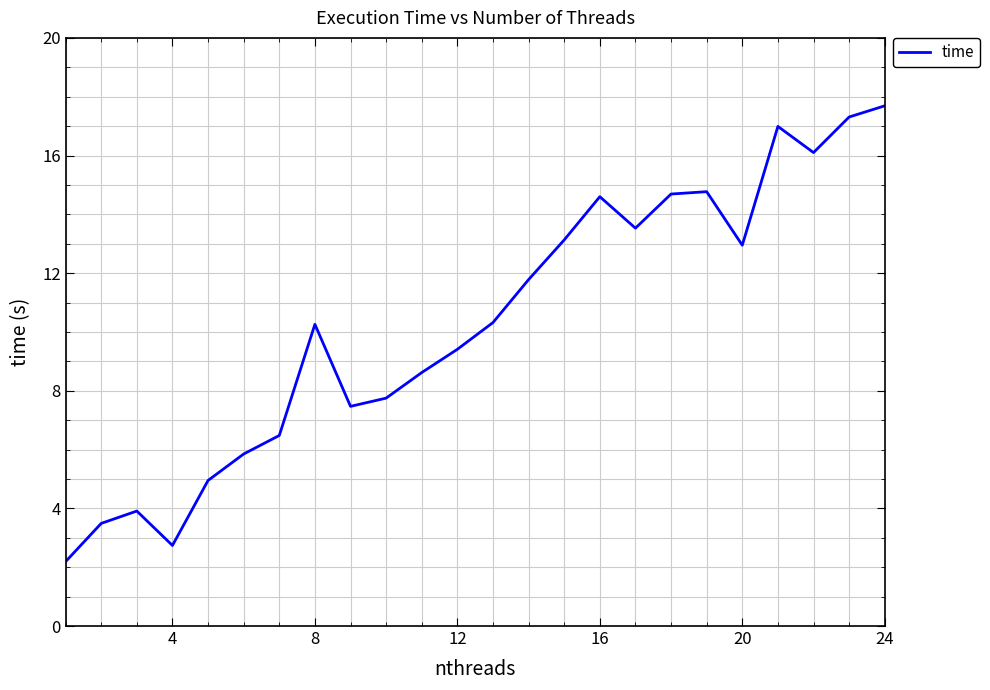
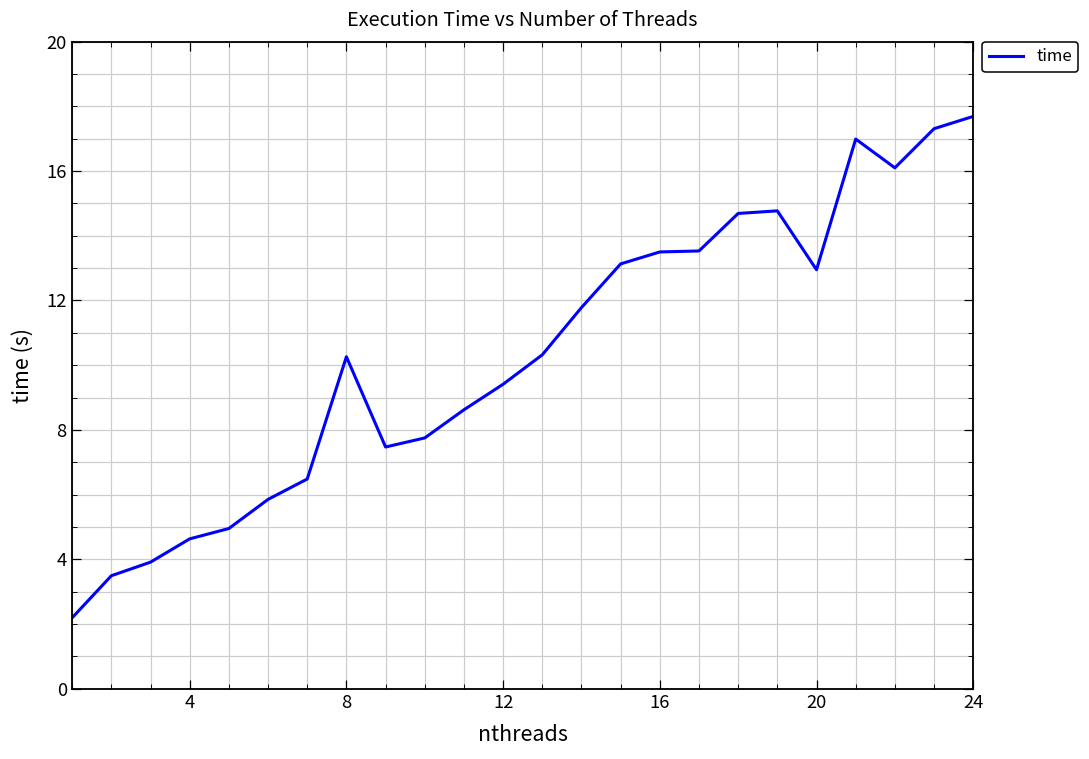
  {
-   "4": 2.7,
+   "4": 4.6,
    "8": 10.3,
    "12": 9.4,
-   "16": 14.6,
+   "16": 13.5,
    "20": 13.0,
    "24": 17.7
  }
